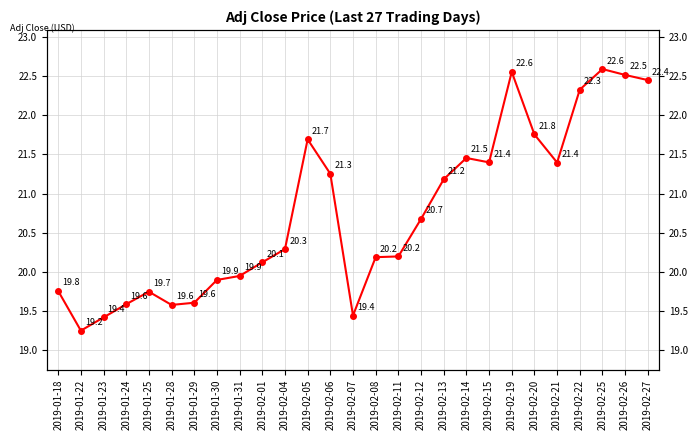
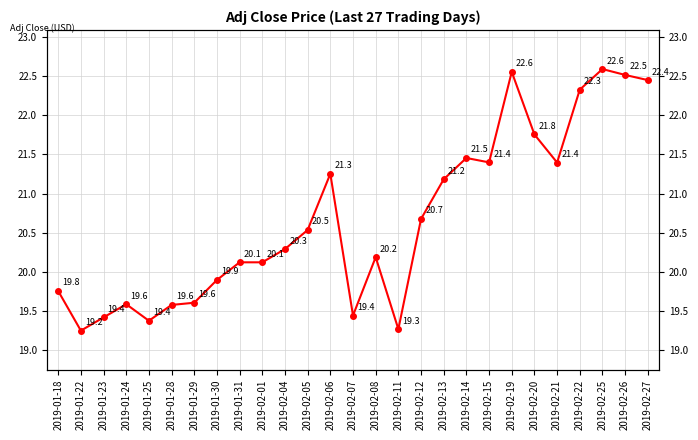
  {
    "2019-01-18": 19.8,
-   "2019-01-25": 19.7,
+   "2019-01-25": 19.4,
    "2019-01-29": 19.6,
-   "2019-01-31": 19.9,
+   "2019-01-31": 20.1,
    "2019-02-04": 20.3,
-   "2019-02-05": 21.7,
+   "2019-02-05": 20.5,
    "2019-02-06": 21.3,
    "2019-02-07": 19.4,
-   "2019-02-11": 20.2,
+   "2019-02-11": 19.3,
    "2019-02-12": 20.7,
    "2019-02-13": 21.2,
    "2019-02-14": 21.5,
    "2019-02-15": 21.4,
    "2019-02-19": 22.6,
    "2019-02-20": 21.8,
    "2019-02-21": 21.4,
    "2019-02-22": 22.3,
    "2019-02-25": 22.6,
    "2019-02-26": 22.5,
    "2019-02-27": 22.4
  }
